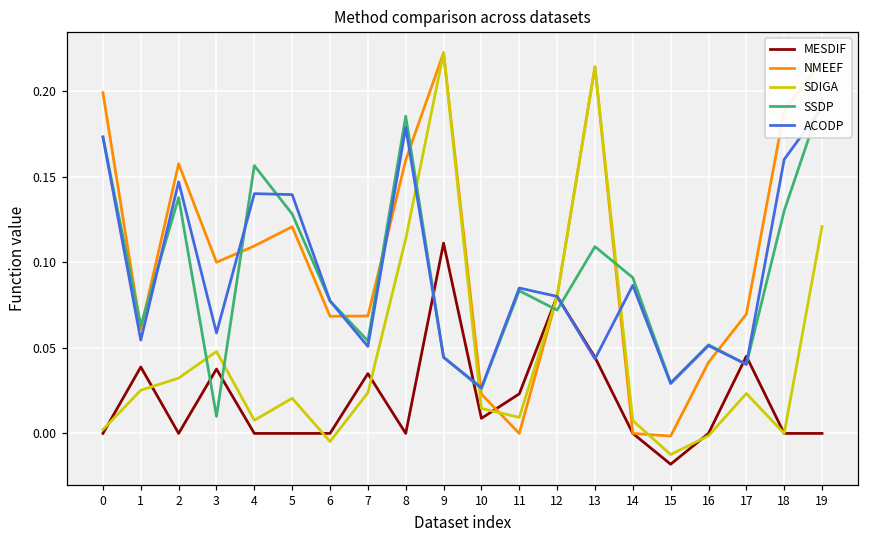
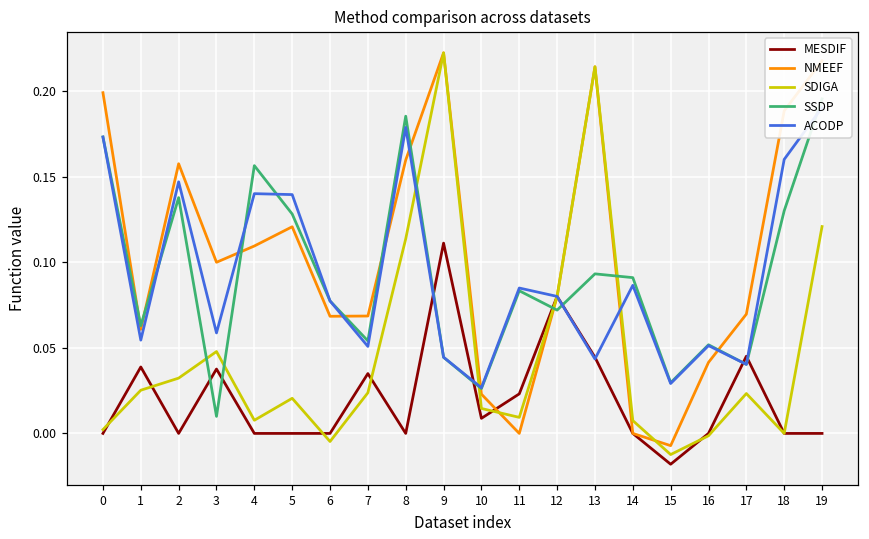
  {
    "MESDIF": {
      "0": 0.000,
      "1": 0.039,
      "2": 0.000,
      "3": 0.038,
      "4": 0.000,
      "5": 0.000,
      "6": 0.000,
      "7": 0.035,
      "8": 0.000,
      "9": 0.111,
      "10": 0.009,
      "11": 0.023,
      "15": -0.018,
      "17": 0.045,
      "19": 0.000
    },
    "NMEEF": {
      "0": 0.199,
      "1": 0.061,
      "2": 0.157,
      "3": 0.100,
      "4": 0.109,
      "5": 0.121,
      "6": 0.068,
      "7": 0.069,
      "8": 0.160,
      "10": 0.023,
      "11": 0.000,
-     "15": -0.002,
+     "15": -0.007,
      "16": 0.041,
      "17": 0.070
    },
    "SDIGA": {
      "0": 0.002,
      "1": 0.025,
      "2": 0.032,
      "3": 0.048,
      "4": 0.008,
      "5": 0.021,
      "6": -0.005,
      "7": 0.024,
      "8": 0.114,
      "10": 0.015,
      "11": 0.009,
      "14": 0.007,
      "15": -0.012,
      "17": 0.023,
      "19": 0.121
    },
    "SSDP": {
      "1": 0.063,
      "2": 0.138,
      "3": 0.010,
      "4": 0.156,
      "5": 0.128,
      "7": 0.054,
      "8": 0.185,
      "12": 0.072,
-     "13": 0.109,
+     "13": 0.093,
      "14": 0.091,
      "18": 0.130
    },
    "ACODP": {
      "1": 0.054,
      "2": 0.147,
      "3": 0.059,
      "4": 0.140,
      "5": 0.139,
      "7": 0.051,
      "8": 0.179,
      "14": 0.086,
      "18": 0.160
    }
  }
